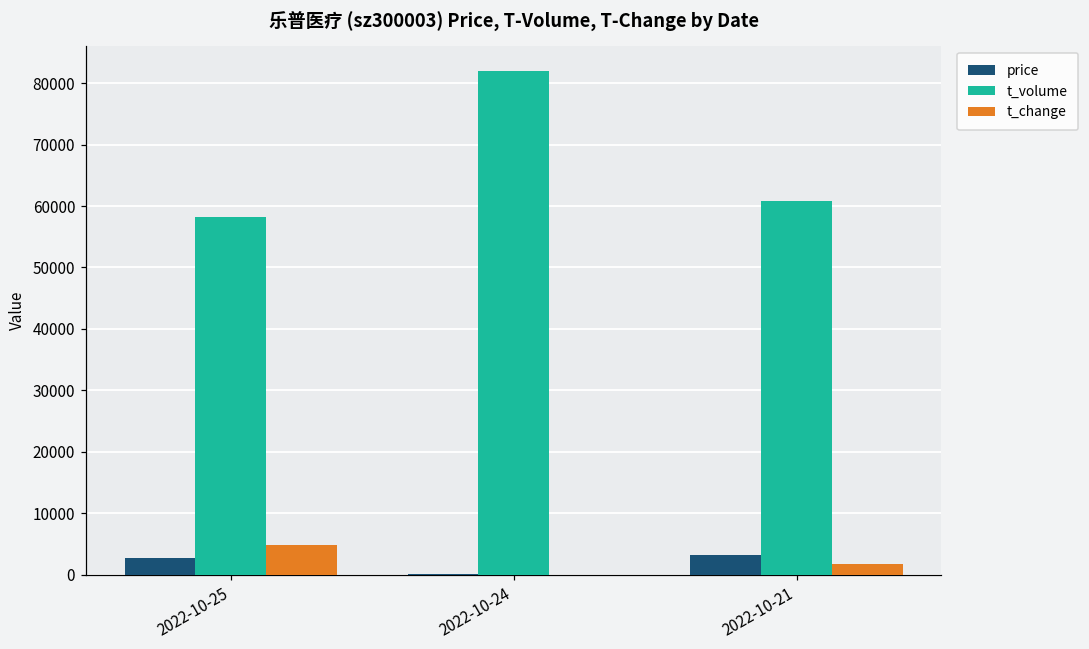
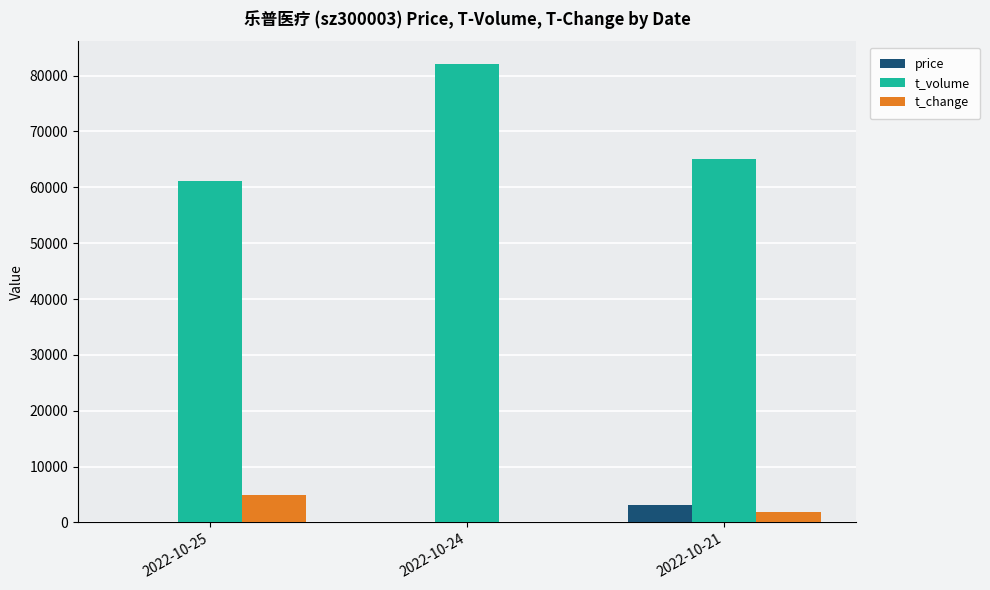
  {
    "price": {
-     "2022-10-25": 3000,
+     "2022-10-25": 0,
      "2022-10-21": 3000
    },
    "t_volume": {
-     "2022-10-25": 58000,
+     "2022-10-25": 61000,
      "2022-10-24": 82000,
-     "2022-10-21": 61000
+     "2022-10-21": 65000
    },
    "t_change": {
      "2022-10-25": 5000,
      "2022-10-21": 2000
    }
  }
